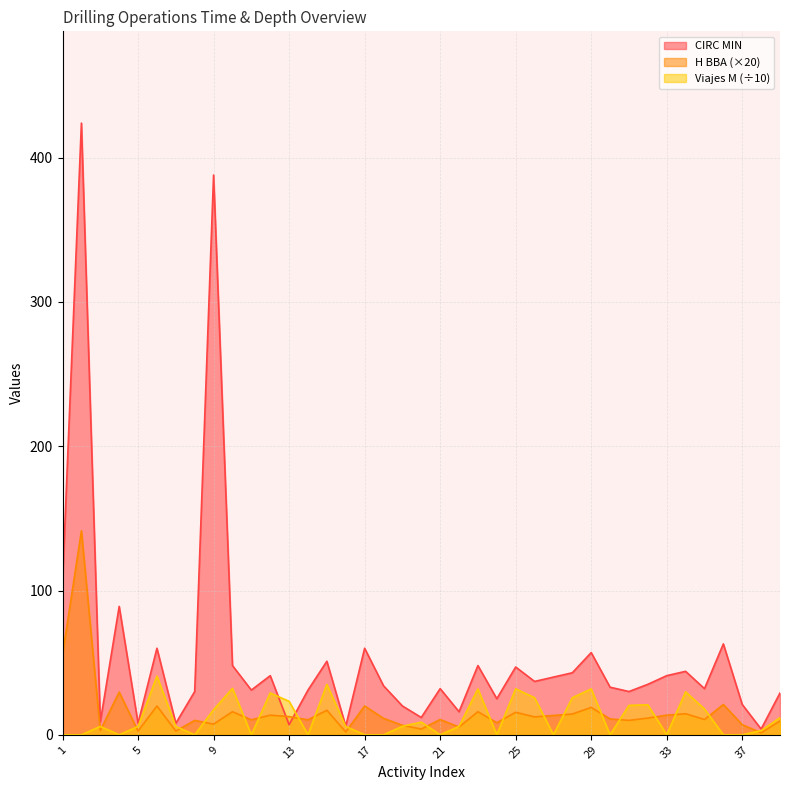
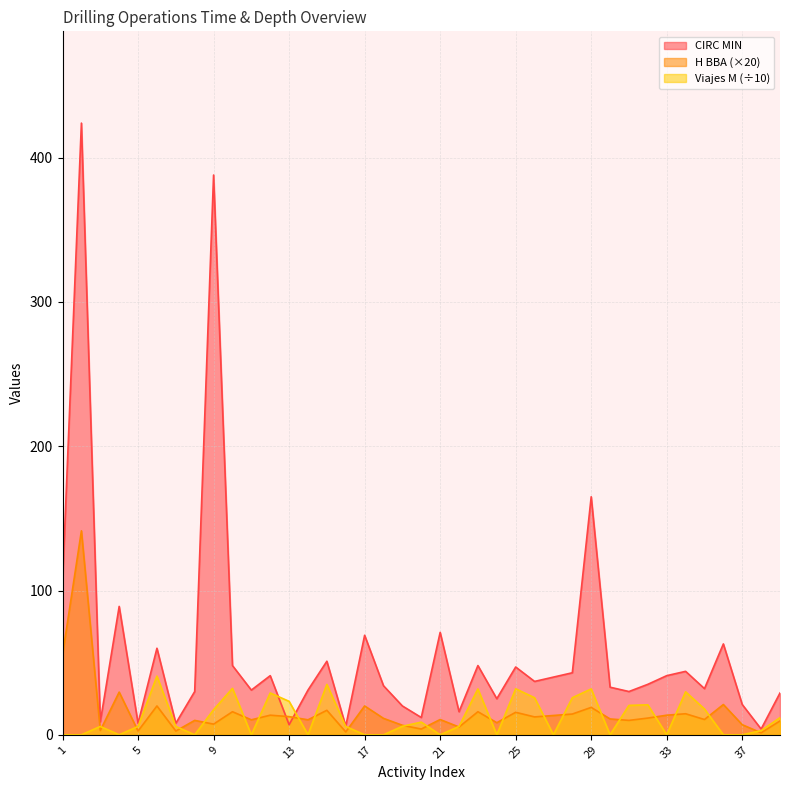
  {
    "CIRC MIN": {
      "1": 106,
      "5": 8,
      "9": 388,
      "13": 7,
-     "17": 60,
-     "21": 32,
+     "17": 69,
+     "21": 71,
      "25": 47,
-     "29": 57,
+     "29": 165,
      "33": 41,
      "37": 21
    }
  }
